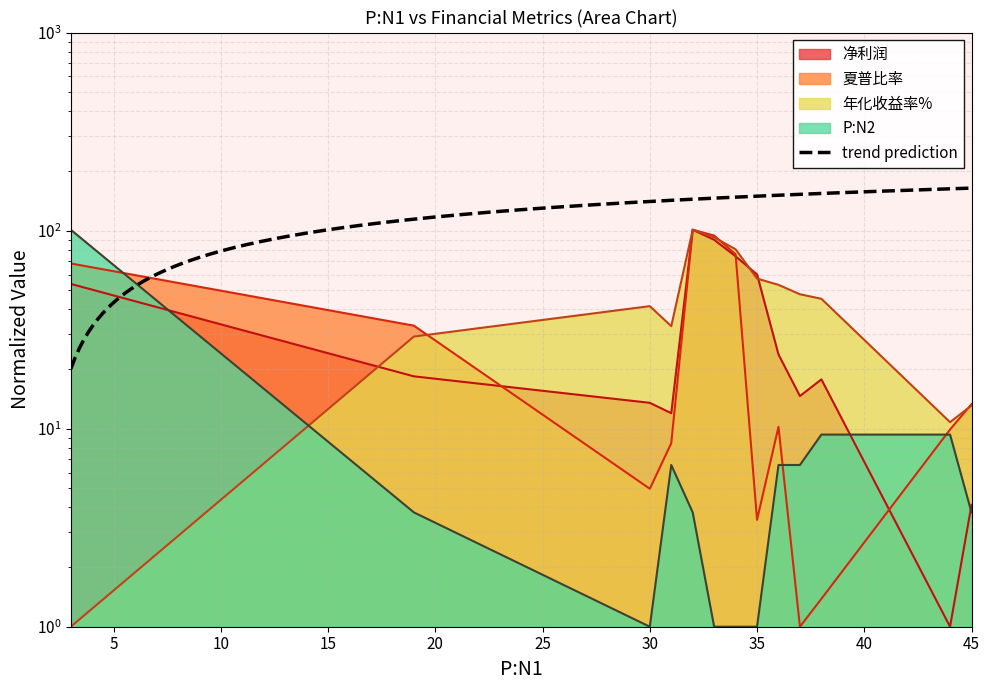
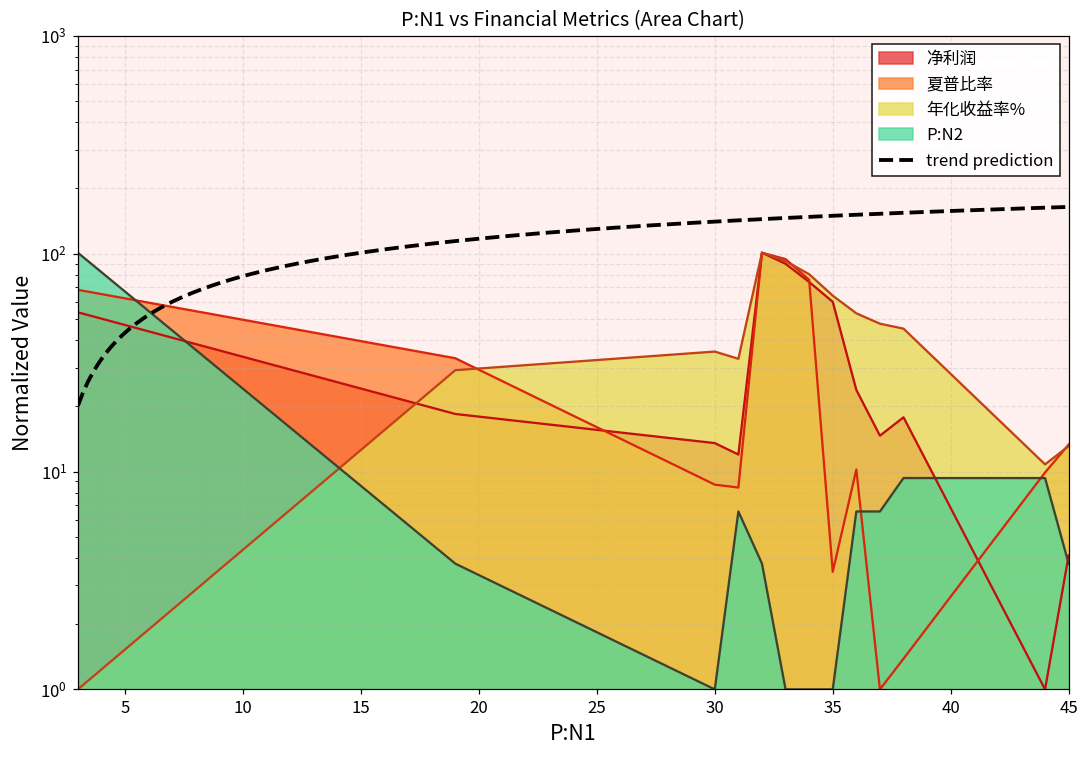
  {
    "净利润": {
      "30": 14,
      "35": 60,
      "45": 4.1
    },
    "夏普比率": {
-     "30": 5.0,
+     "30": 9,
      "35": 3.5
    },
    "年化收益率%": {
-     "30": 42,
-     "35": 57
+     "30": 36,
+     "35": 64
    },
    "P:N2": {
      "30": 1.0,
      "35": 1.0,
      "45": 3.8
    },
    "trend prediction": {
      "45": 160
    }
  }
